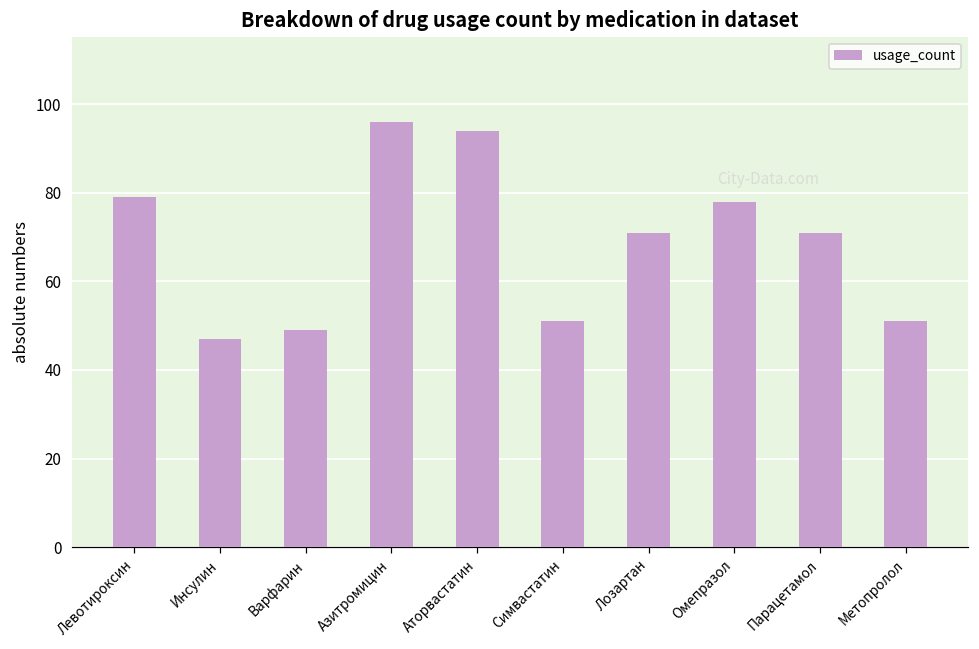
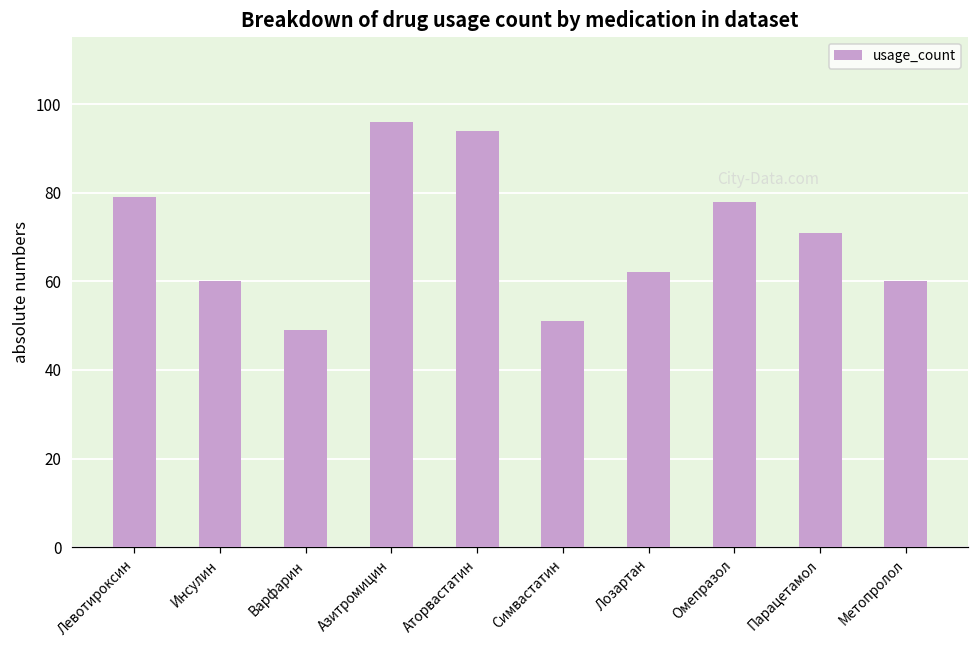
  {
    "Левотироксин": 79,
-   "Инсулин": 47,
+   "Инсулин": 60,
    "Варфарин": 49,
    "Азитромицин": 96,
    "Аторвастатин": 94,
    "Симвастатин": 51,
-   "Лозартан": 71,
+   "Лозартан": 62,
    "Омепразол": 78,
    "Парацетамол": 71,
-   "Метопролол": 51
+   "Метопролол": 60
  }
